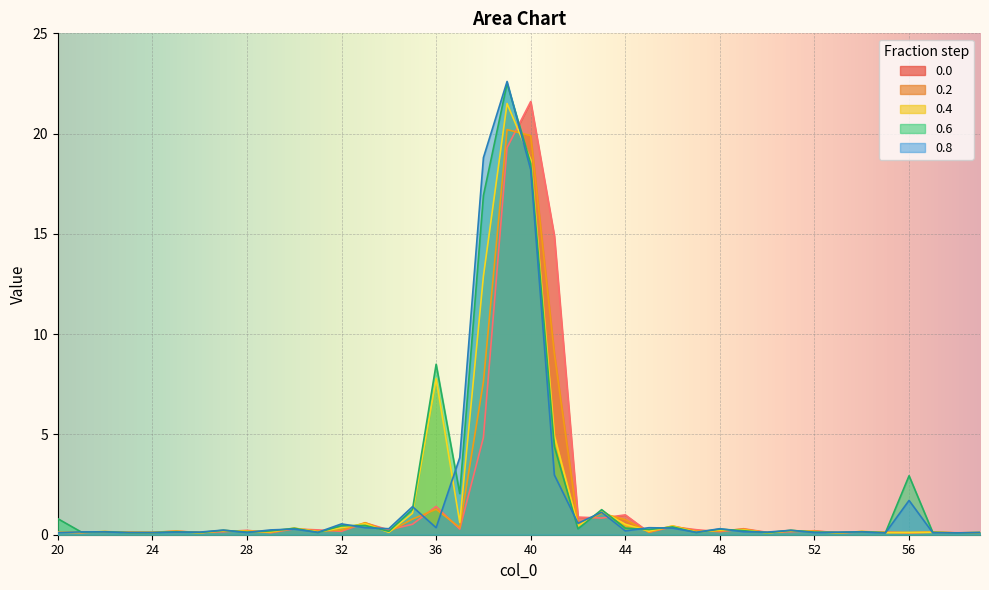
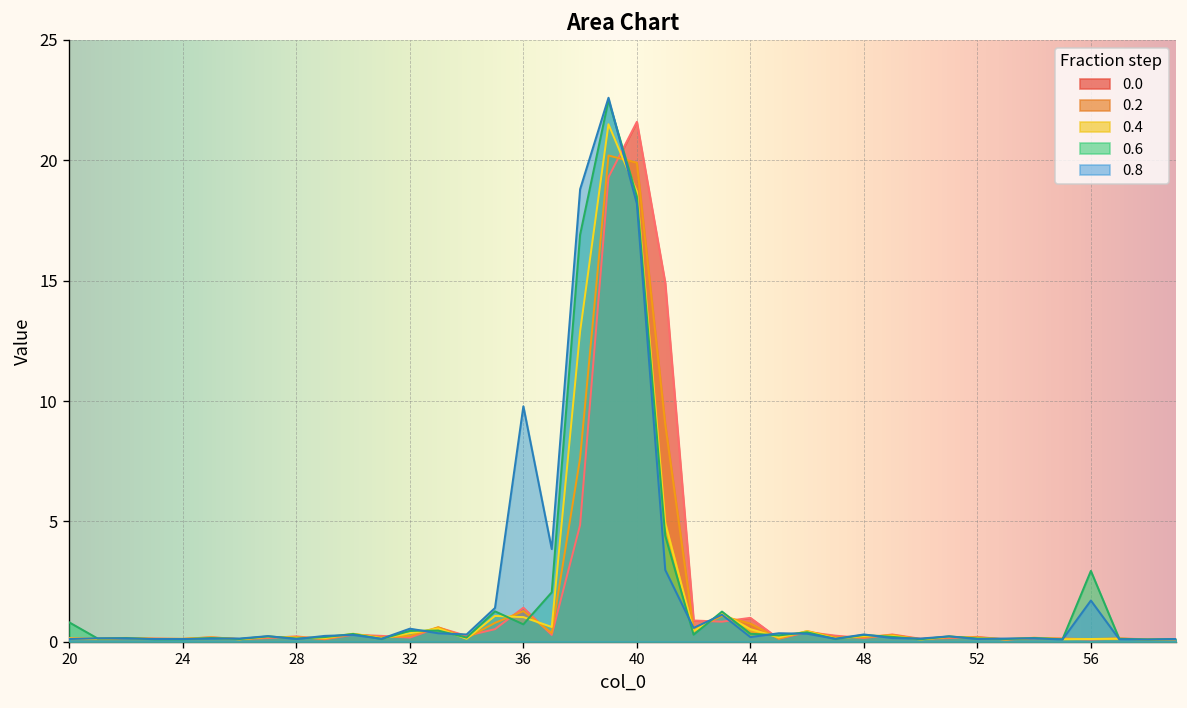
  {
    "0.4": {
-     "36": 7.8,
+     "36": 1.0,
      "40": 18.7,
      "44": 0.5
    },
    "0.6": {
      "20": 0.8,
-     "36": 8.5,
+     "36": 0.7,
      "40": 18.5,
      "44": 0.3,
      "56": 2.9
    },
    "0.8": {
-     "36": 0.4,
+     "36": 9.8,
      "40": 18.2,
      "44": 0.2,
      "56": 1.7
    }
  }
